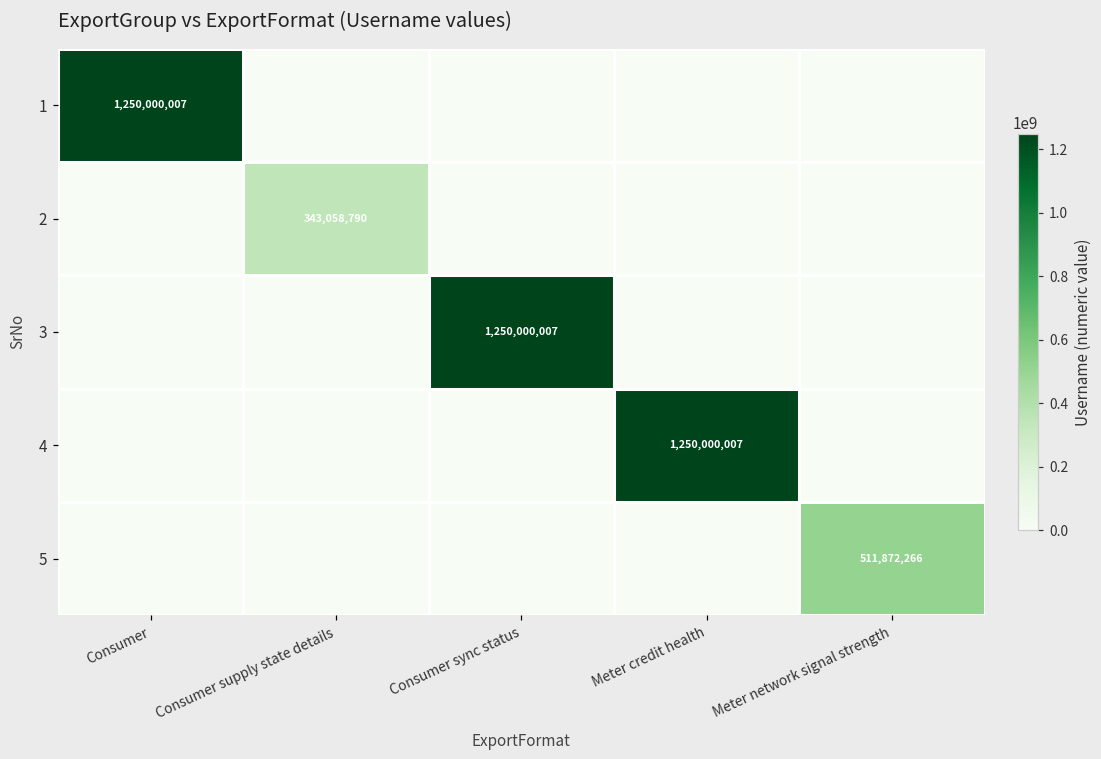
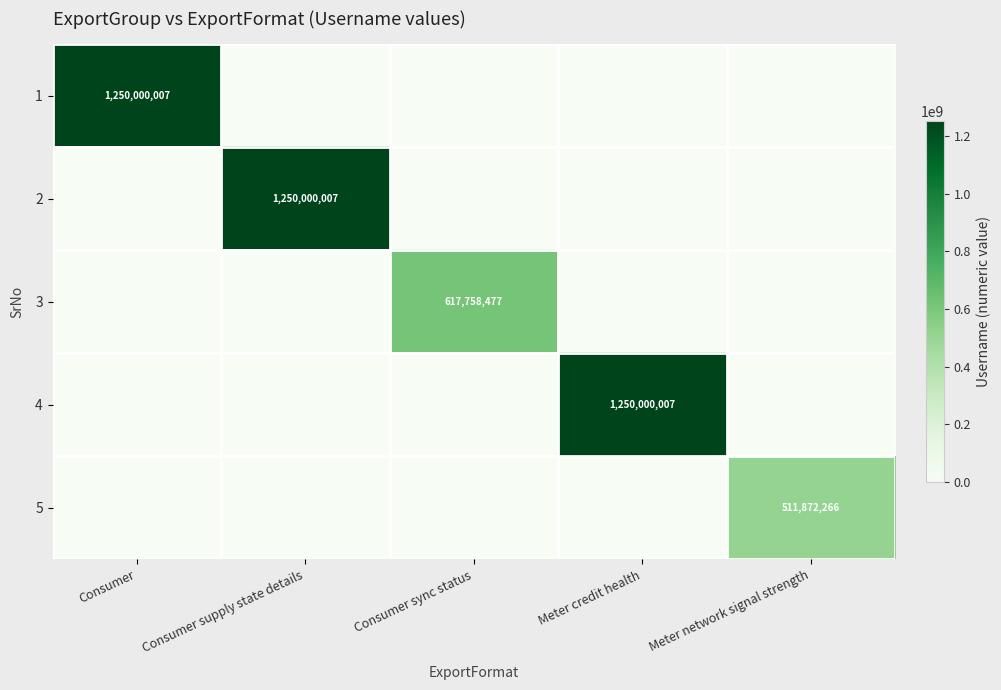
  {
    "1": {
      "Consumer": "1,250,000,007"
    },
    "2": {
-     "Consumer supply state details": "343,058,790"
+     "Consumer supply state details": "1,250,000,007"
    },
    "3": {
-     "Consumer sync status": "1,250,000,007"
+     "Consumer sync status": "617,758,477"
    },
    "4": {
      "Meter credit health": "1,250,000,007"
    },
    "5": {
      "Meter network signal strength": "511,872,266"
    }
  }
